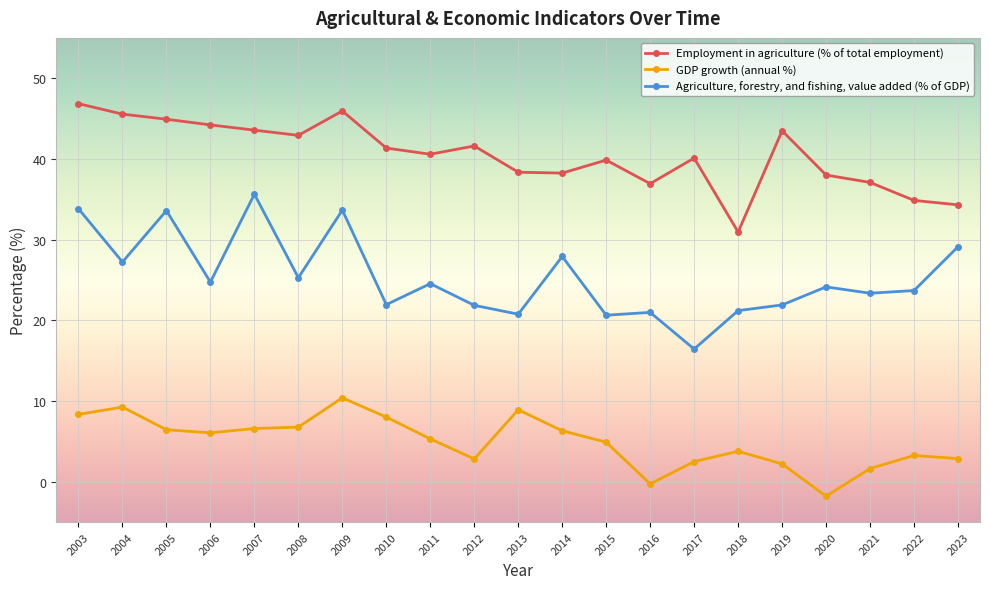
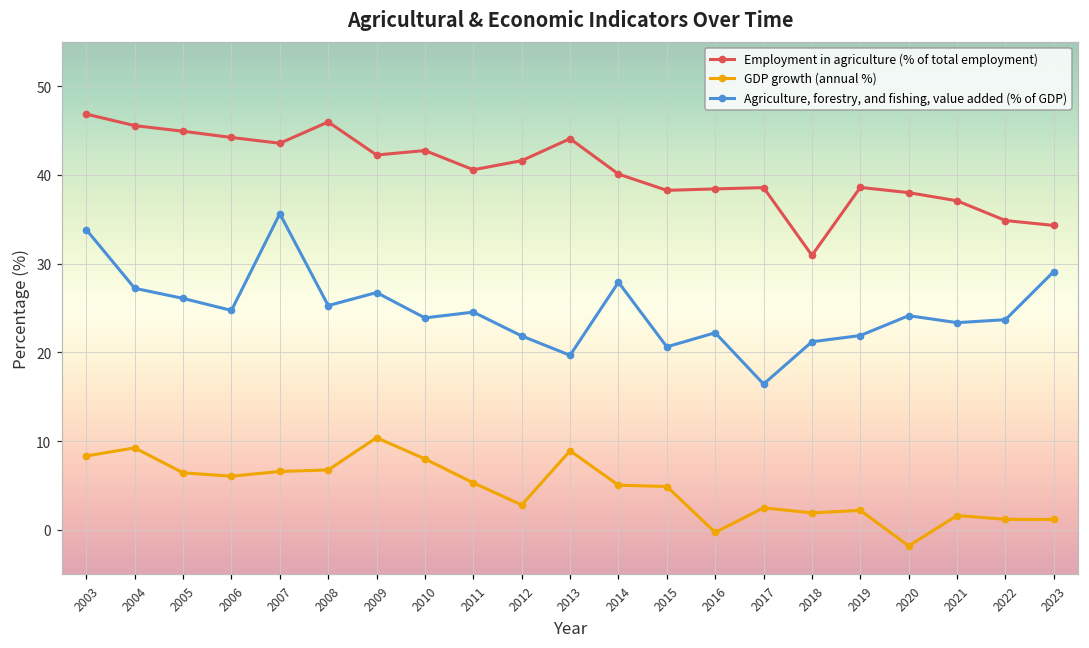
  {
    "Employment in agriculture (% of total employment)": {
      "2003": 47,
      "2004": 46,
      "2005": 45,
      "2006": 44,
      "2007": 44,
-     "2008": 43,
-     "2009": 46,
-     "2010": 41,
+     "2008": 46,
+     "2009": 42,
+     "2010": 43,
      "2011": 41,
      "2012": 42,
-     "2013": 38,
-     "2014": 38,
-     "2015": 40,
-     "2016": 37,
-     "2017": 40,
+     "2013": 44,
+     "2014": 40,
+     "2015": 38,
+     "2016": 38,
+     "2017": 39,
      "2018": 31,
-     "2019": 43,
+     "2019": 39,
      "2020": 38,
      "2021": 37,
      "2022": 35,
      "2023": 34
    },
    "GDP growth (annual %)": {
      "2003": 8,
      "2004": 9,
      "2005": 6,
      "2006": 6,
      "2007": 7,
      "2008": 7,
      "2009": 10,
      "2010": 8,
      "2011": 5,
      "2012": 3,
      "2013": 9,
-     "2014": 6,
+     "2014": 5,
      "2015": 5,
      "2016": 0,
      "2017": 2,
-     "2018": 4,
+     "2018": 2,
      "2019": 2,
      "2020": -2,
      "2021": 2,
-     "2022": 3,
-     "2023": 3
+     "2022": 1,
+     "2023": 1
    },
    "Agriculture, forestry, and fishing, value added (% of GDP)": {
      "2003": 34,
      "2004": 27,
-     "2005": 34,
+     "2005": 26,
      "2006": 25,
      "2007": 36,
      "2008": 25,
-     "2009": 34,
-     "2010": 22,
+     "2009": 27,
+     "2010": 24,
      "2011": 25,
      "2012": 22,
-     "2013": 21,
+     "2013": 20,
      "2014": 28,
      "2015": 21,
-     "2016": 21,
+     "2016": 22,
      "2017": 16,
      "2018": 21,
      "2019": 22,
      "2020": 24,
      "2021": 23,
      "2022": 24,
      "2023": 29
    }
  }
